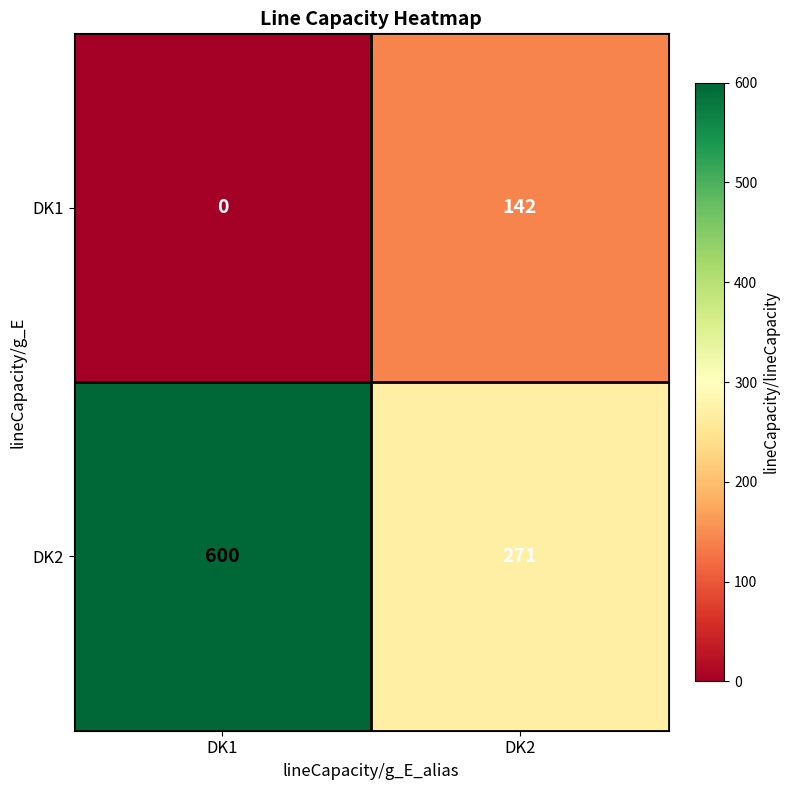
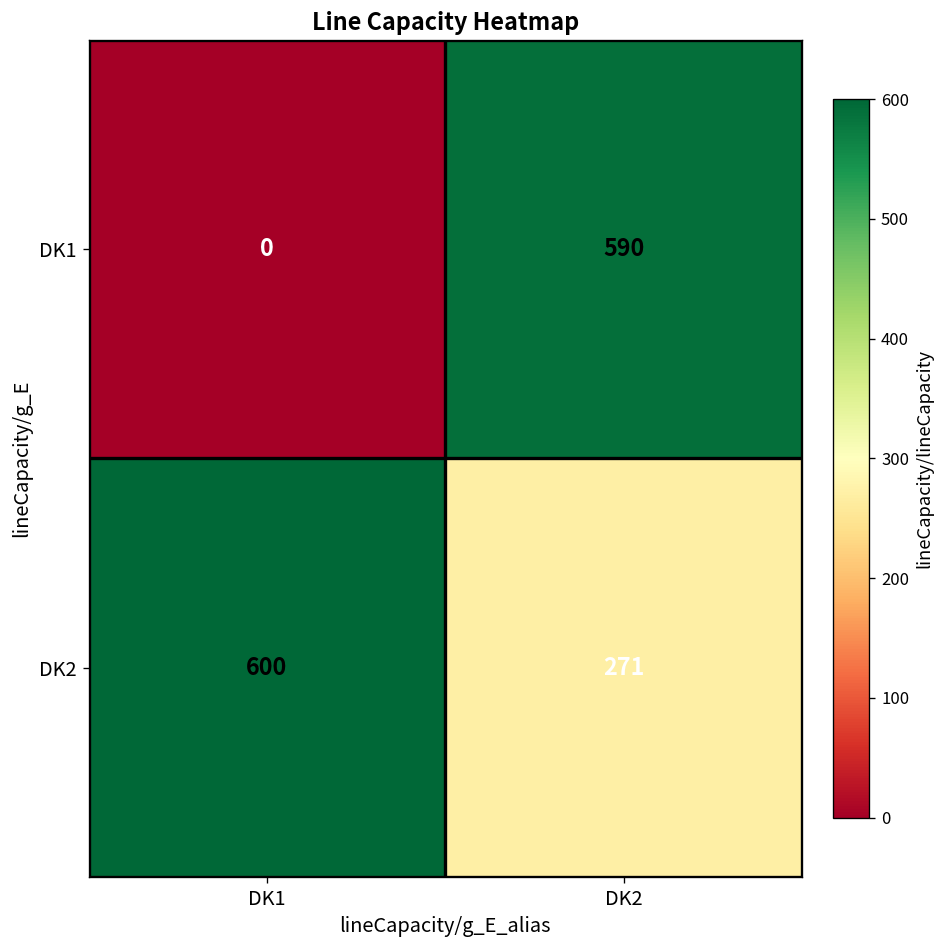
  {
    "DK1": {
      "DK1": 0,
-     "DK2": 142
+     "DK2": 590
    },
    "DK2": {
      "DK1": 600,
      "DK2": 271
    }
  }
